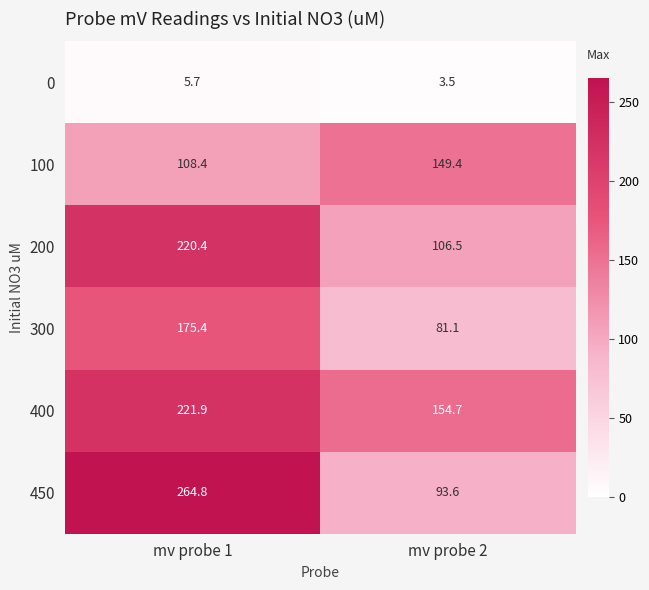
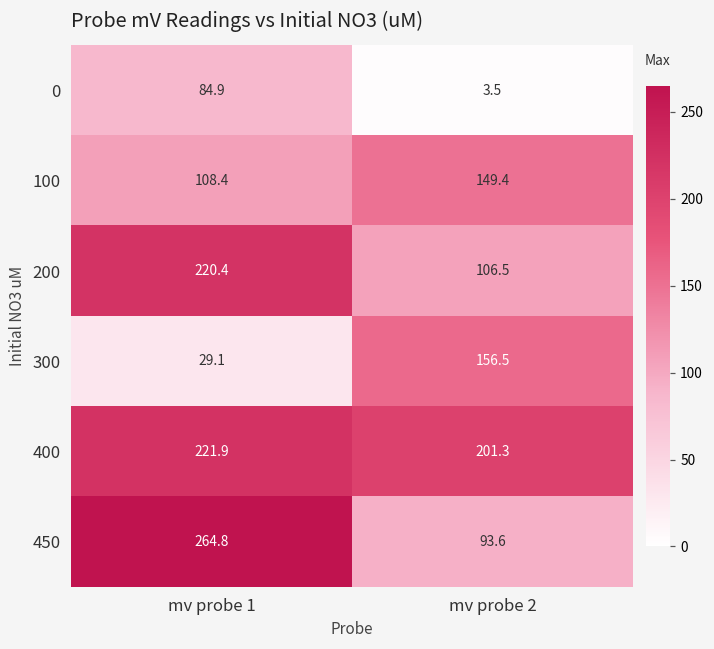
  {
    "0": {
-     "mv probe 1": 5.7,
+     "mv probe 1": 84.9,
      "mv probe 2": 3.5
    },
    "100": {
      "mv probe 1": 108.4,
      "mv probe 2": 149.4
    },
    "200": {
      "mv probe 1": 220.4,
      "mv probe 2": 106.5
    },
    "300": {
-     "mv probe 1": 175.4,
-     "mv probe 2": 81.1
+     "mv probe 1": 29.1,
+     "mv probe 2": 156.5
    },
    "400": {
      "mv probe 1": 221.9,
-     "mv probe 2": 154.7
+     "mv probe 2": 201.3
    },
    "450": {
      "mv probe 1": 264.8,
      "mv probe 2": 93.6
    }
  }
